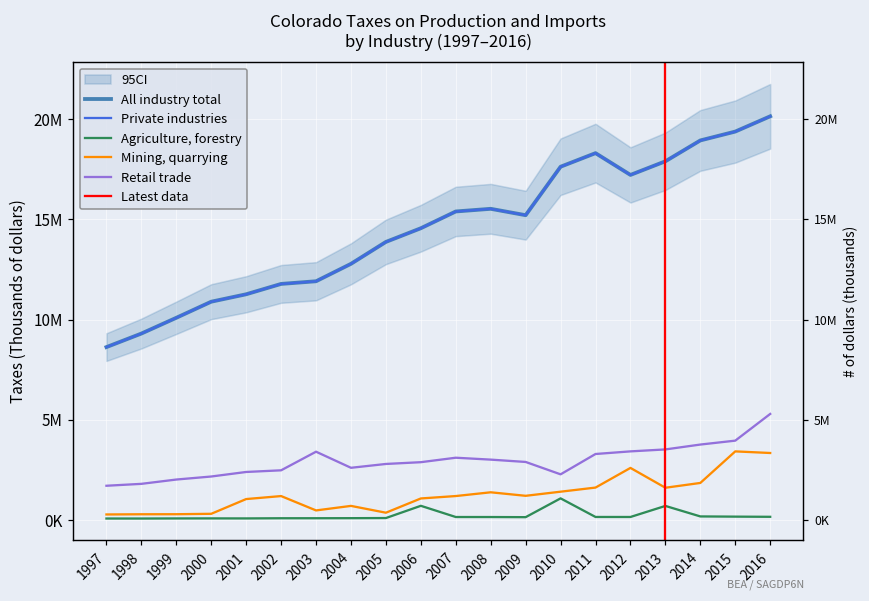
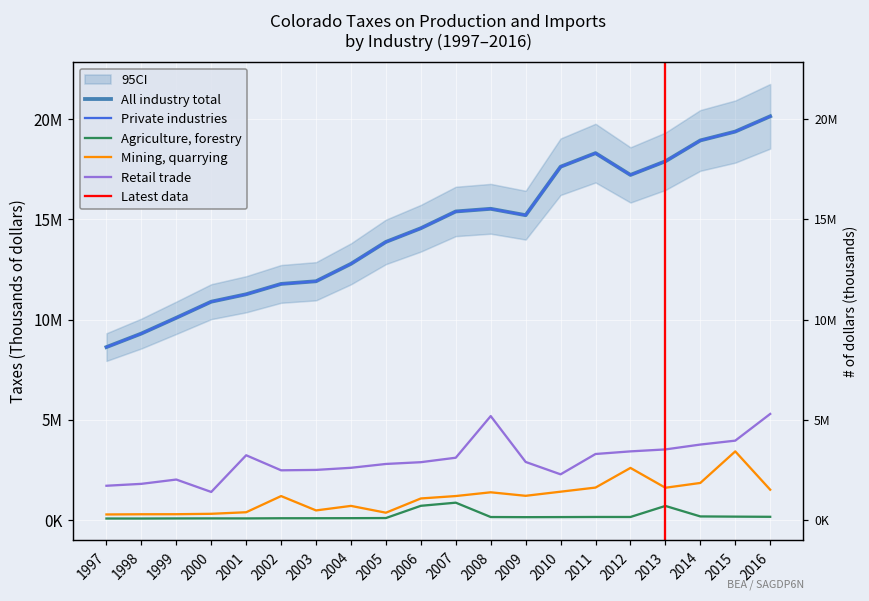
  {
    "Agriculture, forestry": {
      "1997": 100000,
      "1998": 100000,
      "1999": 100000,
      "2000": 100000,
      "2001": 100000,
      "2002": 100000,
      "2003": 100000,
      "2004": 100000,
      "2005": 100000,
      "2006": 700000,
-     "2007": 200000,
+     "2007": 900000,
      "2008": 200000,
      "2009": 100000,
-     "2010": 1100000,
+     "2010": 100000,
      "2011": 200000,
      "2012": 200000,
      "2013": 700000,
      "2014": 200000,
      "2015": 200000,
      "2016": 200000
    },
    "Mining, quarrying": {
      "1997": 300000,
      "1998": 300000,
      "1999": 300000,
      "2000": 300000,
-     "2001": 1000000,
+     "2001": 400000,
      "2002": 1200000,
      "2003": 500000,
      "2004": 700000,
      "2005": 400000,
      "2006": 1100000,
      "2007": 1200000,
      "2008": 1400000,
      "2009": 1200000,
      "2010": 1400000,
      "2011": 1600000,
      "2012": 2600000,
      "2013": 1600000,
      "2014": 1800000,
      "2015": 3400000,
-     "2016": 3300000
+     "2016": 1500000
    },
    "Retail trade": {
      "1997": 1700000,
      "1998": 1800000,
      "1999": 2000000,
-     "2000": 2200000,
-     "2001": 2400000,
+     "2000": 1400000,
+     "2001": 3200000,
      "2002": 2500000,
-     "2003": 3400000,
+     "2003": 2500000,
      "2004": 2600000,
      "2005": 2800000,
      "2006": 2900000,
      "2007": 3100000,
-     "2008": 3000000,
+     "2008": 5200000,
      "2009": 2900000,
      "2010": 2300000,
      "2011": 3300000,
      "2012": 3400000,
      "2013": 3500000,
      "2014": 3800000,
      "2015": 4000000,
      "2016": 5300000
    }
  }
